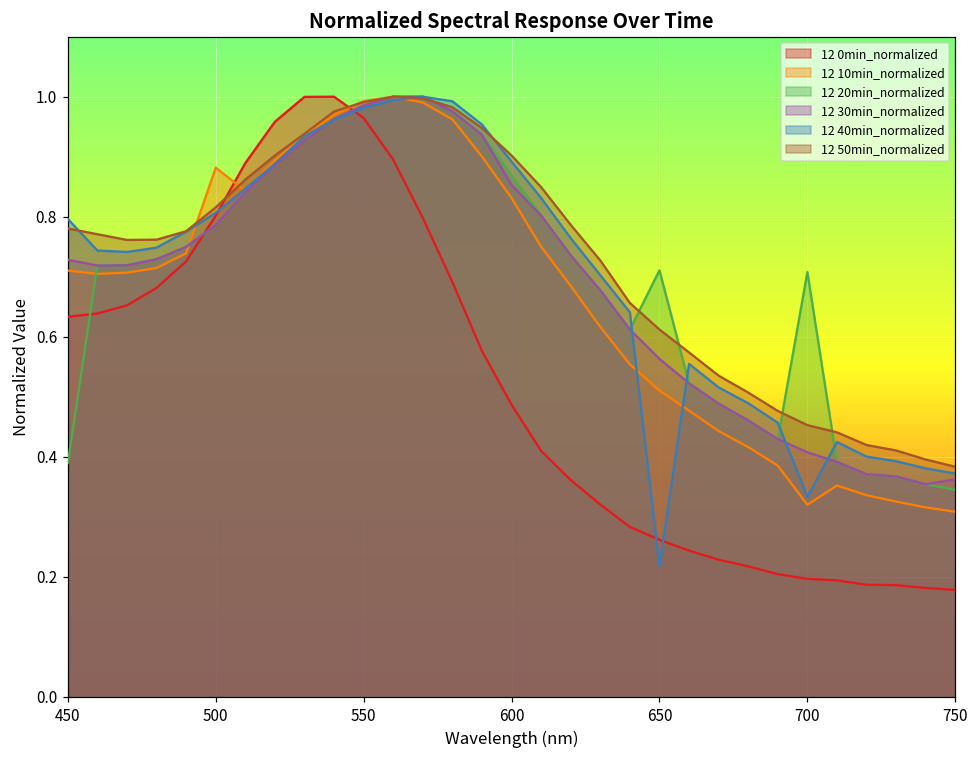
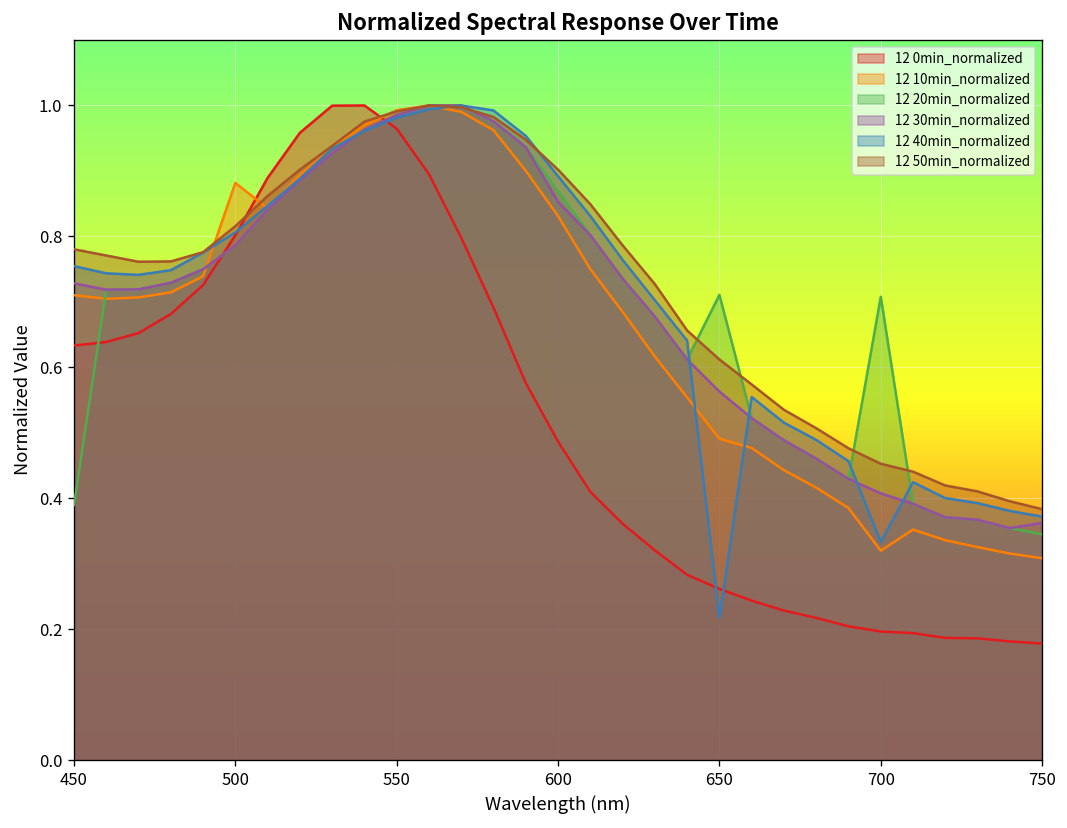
  {
    "12 10min_normalized": {
      "450": 0.71,
      "500": 0.88,
      "600": 0.83,
-     "650": 0.51,
+     "650": 0.49,
      "700": 0.32,
      "750": 0.31
    },
    "12 20min_normalized": {
      "450": 0.39,
      "600": 0.87,
      "650": 0.71,
      "700": 0.71,
      "750": 0.34
    },
    "12 30min_normalized": {
      "450": 0.73,
      "600": 0.85,
      "650": 0.56,
      "700": 0.41,
      "750": 0.36
    },
    "12 40min_normalized": {
-     "450": 0.80,
+     "450": 0.75,
      "600": 0.89,
      "650": 0.22,
      "700": 0.33,
      "750": 0.37
    }
  }
